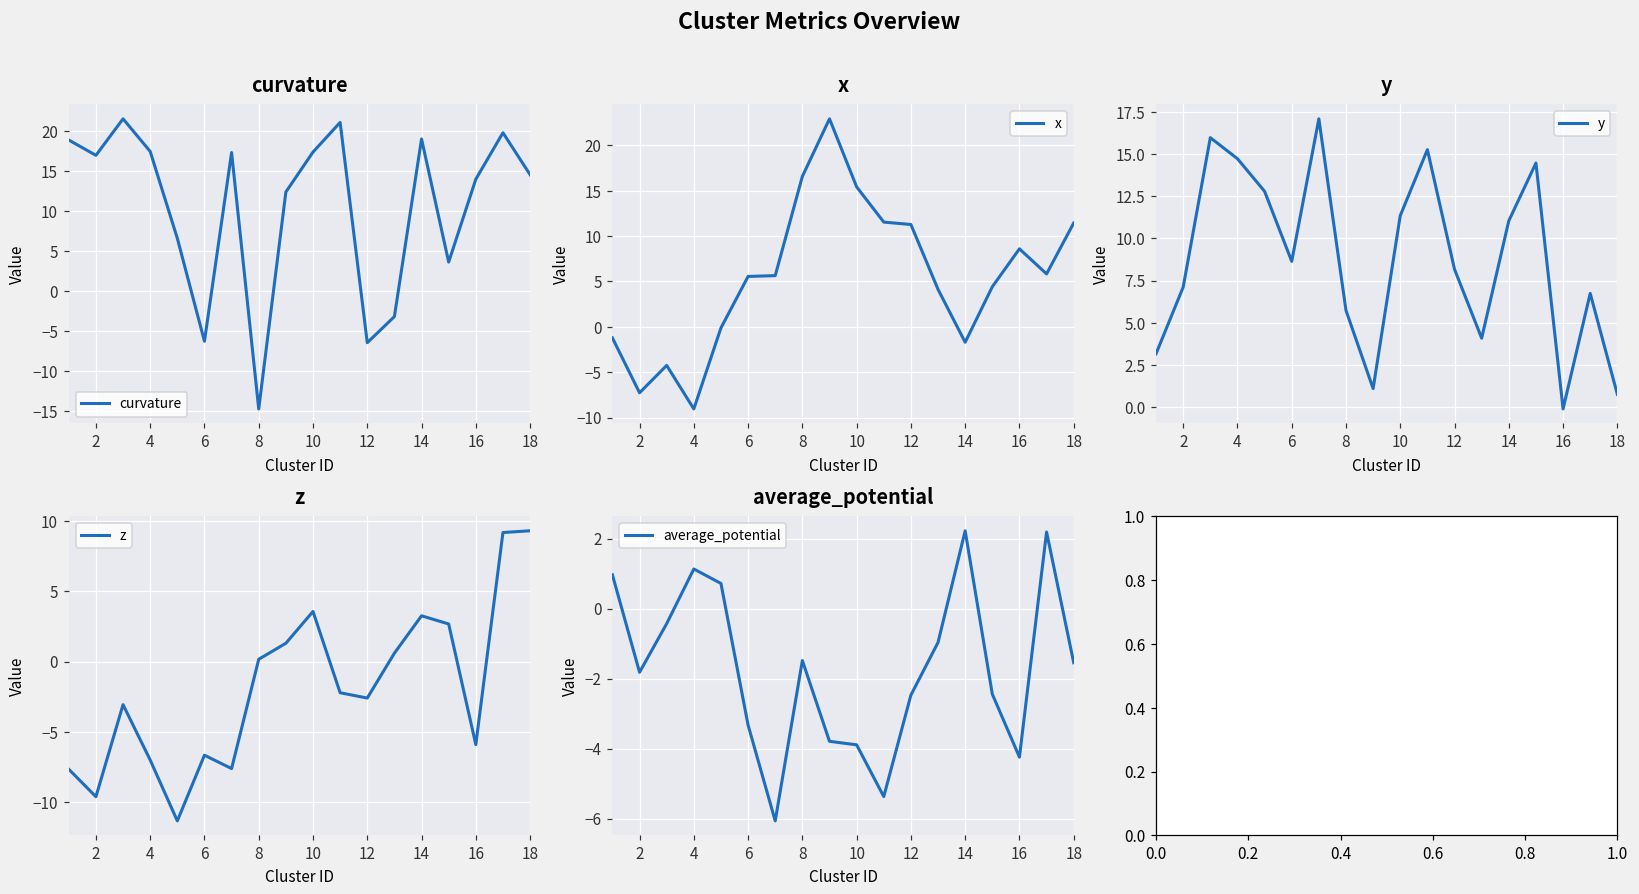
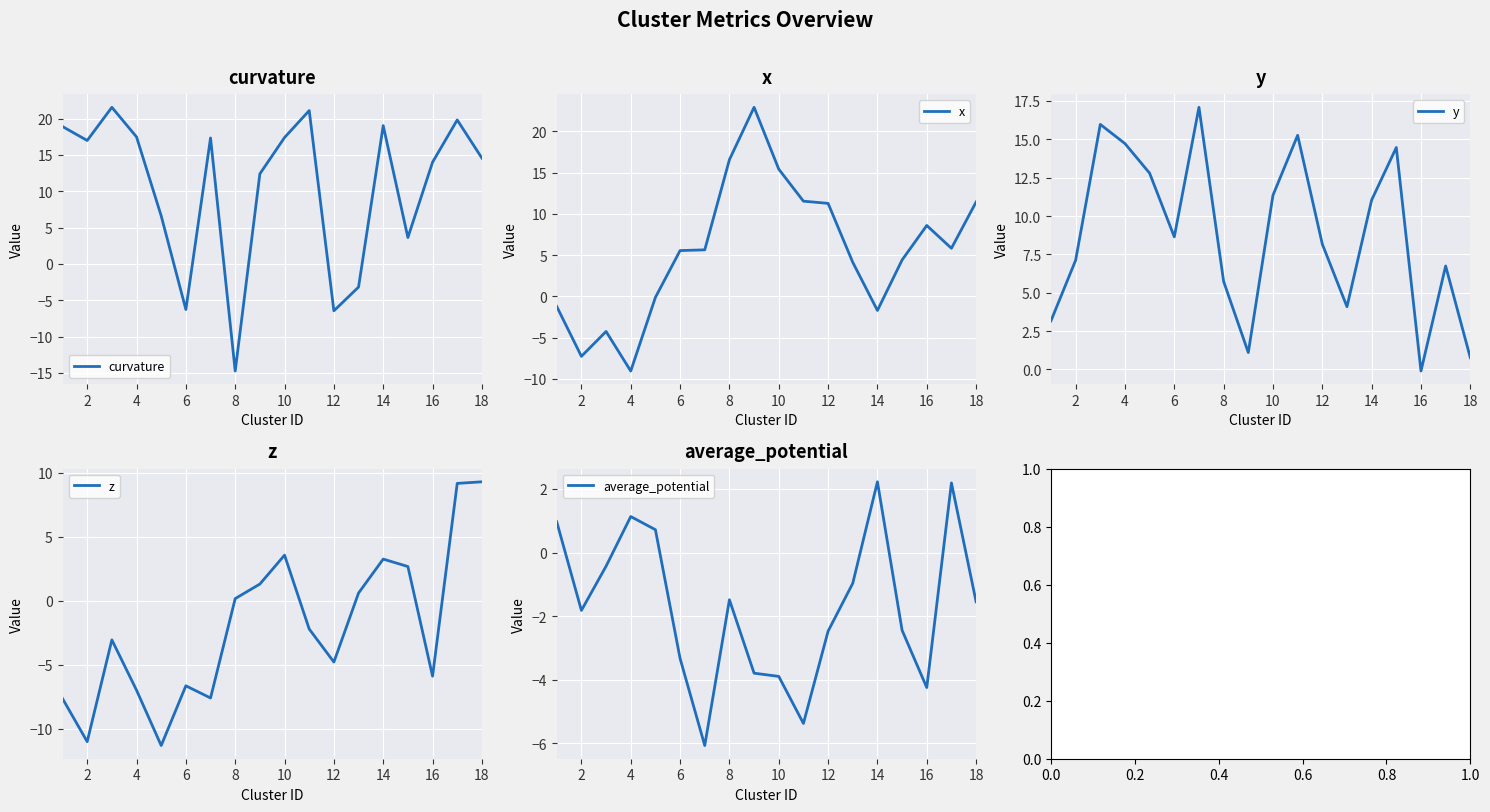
  {
    "curvature": {
      "2": 17,
      "4": 17,
      "6": -6,
      "8": -15,
      "10": 17,
      "12": -6,
      "14": 19,
      "16": 14,
      "18": 15
    },
    "x": {
      "2": -7,
      "4": -9,
      "6": 6,
      "8": 17,
      "10": 15,
      "12": 11,
      "14": -2,
      "16": 9,
      "18": 11
    },
    "y": {
      "2": 7.1,
      "4": 14.7,
      "6": 8.6,
      "8": 5.7,
      "10": 11.4,
      "12": 8.2,
      "14": 11.0,
      "16": -0.1,
      "18": 0.8
    },
    "z": {
-     "2": -9.6,
+     "2": -11.0,
      "4": -7.0,
      "6": -6.7,
      "8": 0.2,
      "10": 3.6,
-     "12": -2.6,
+     "12": -4.8,
      "14": 3.3,
      "16": -5.9,
      "18": 9.3
    },
    "average_potential": {
      "2": -1.8,
      "4": 1.1,
      "6": -3.3,
      "8": -1.5,
      "10": -3.9,
      "12": -2.5,
      "14": 2.2,
      "16": -4.2,
      "18": -1.5
    }
  }
